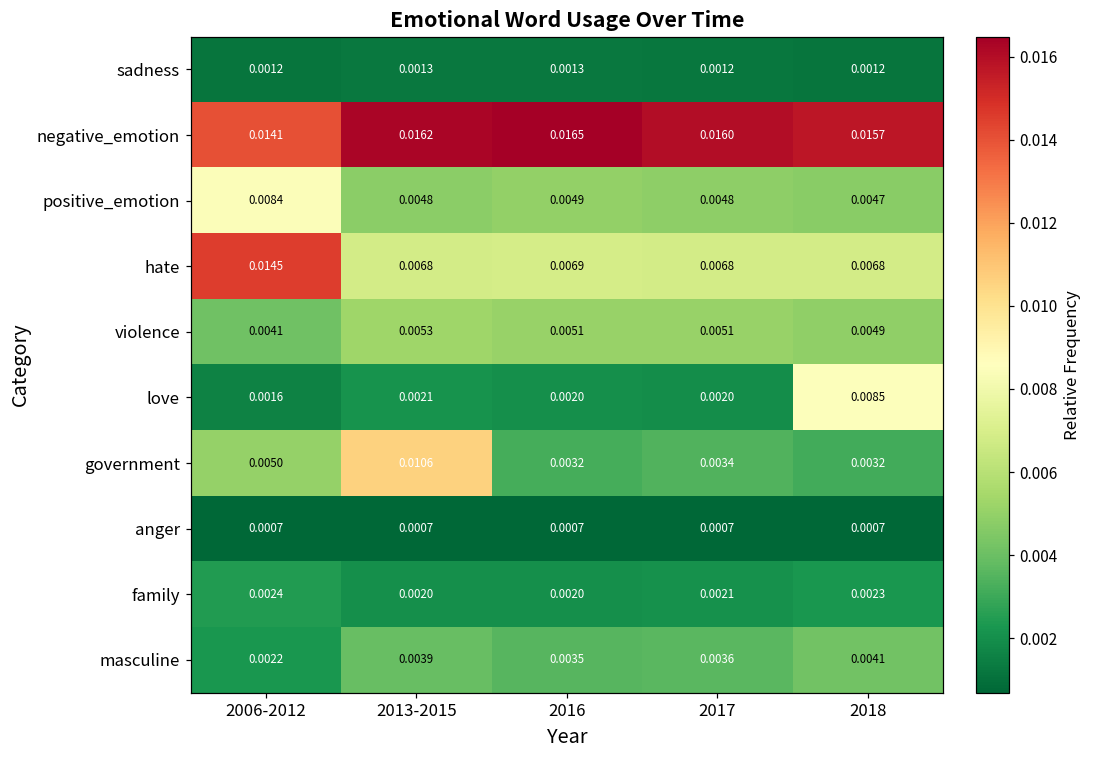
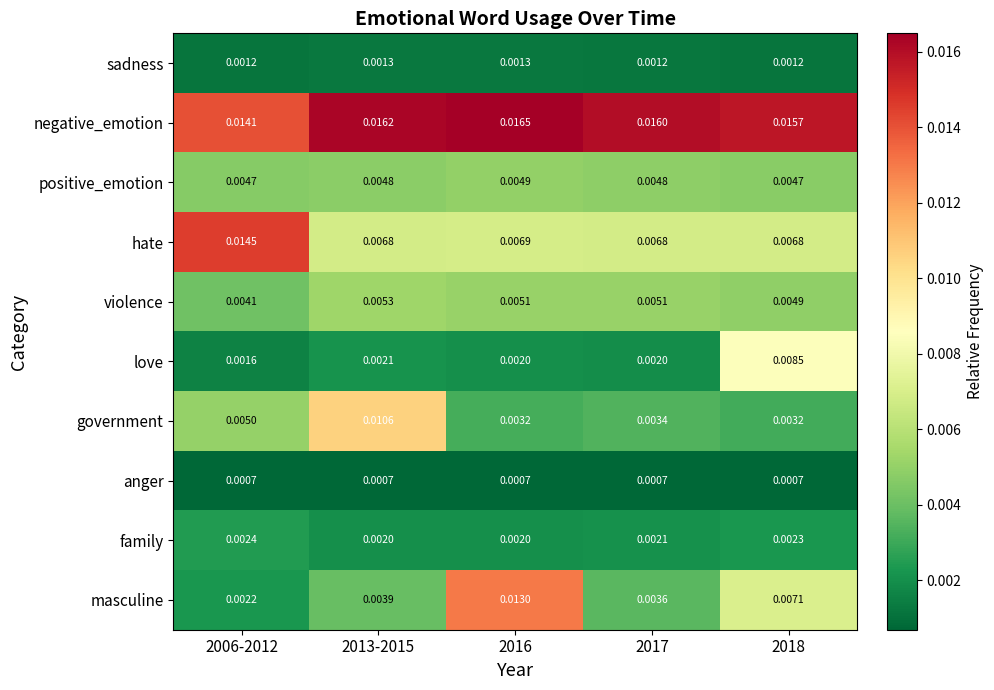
  {
    "sadness": {
      "2006-2012": 0.0012,
      "2013-2015": 0.0013,
      "2016": 0.0013,
      "2017": 0.0012,
      "2018": 0.0012
    },
    "negative_emotion": {
      "2006-2012": 0.0141,
      "2013-2015": 0.0162,
      "2016": 0.0165,
      "2017": 0.0160,
      "2018": 0.0157
    },
    "positive_emotion": {
-     "2006-2012": 0.0084,
+     "2006-2012": 0.0047,
      "2013-2015": 0.0048,
      "2016": 0.0049,
      "2017": 0.0048,
      "2018": 0.0047
    },
    "hate": {
      "2006-2012": 0.0145,
      "2013-2015": 0.0068,
      "2016": 0.0069,
      "2017": 0.0068,
      "2018": 0.0068
    },
    "violence": {
      "2006-2012": 0.0041,
      "2013-2015": 0.0053,
      "2016": 0.0051,
      "2017": 0.0051,
      "2018": 0.0049
    },
    "love": {
      "2006-2012": 0.0016,
      "2013-2015": 0.0021,
      "2016": 0.0020,
      "2017": 0.0020,
      "2018": 0.0085
    },
    "government": {
      "2006-2012": 0.0050,
      "2013-2015": 0.0106,
      "2016": 0.0032,
      "2017": 0.0034,
      "2018": 0.0032
    },
    "anger": {
      "2006-2012": 0.0007,
      "2013-2015": 0.0007,
      "2016": 0.0007,
      "2017": 0.0007,
      "2018": 0.0007
    },
    "family": {
      "2006-2012": 0.0024,
      "2013-2015": 0.0020,
      "2016": 0.0020,
      "2017": 0.0021,
      "2018": 0.0023
    },
    "masculine": {
      "2006-2012": 0.0022,
      "2013-2015": 0.0039,
-     "2016": 0.0035,
+     "2016": 0.0130,
      "2017": 0.0036,
-     "2018": 0.0041
+     "2018": 0.0071
    }
  }
